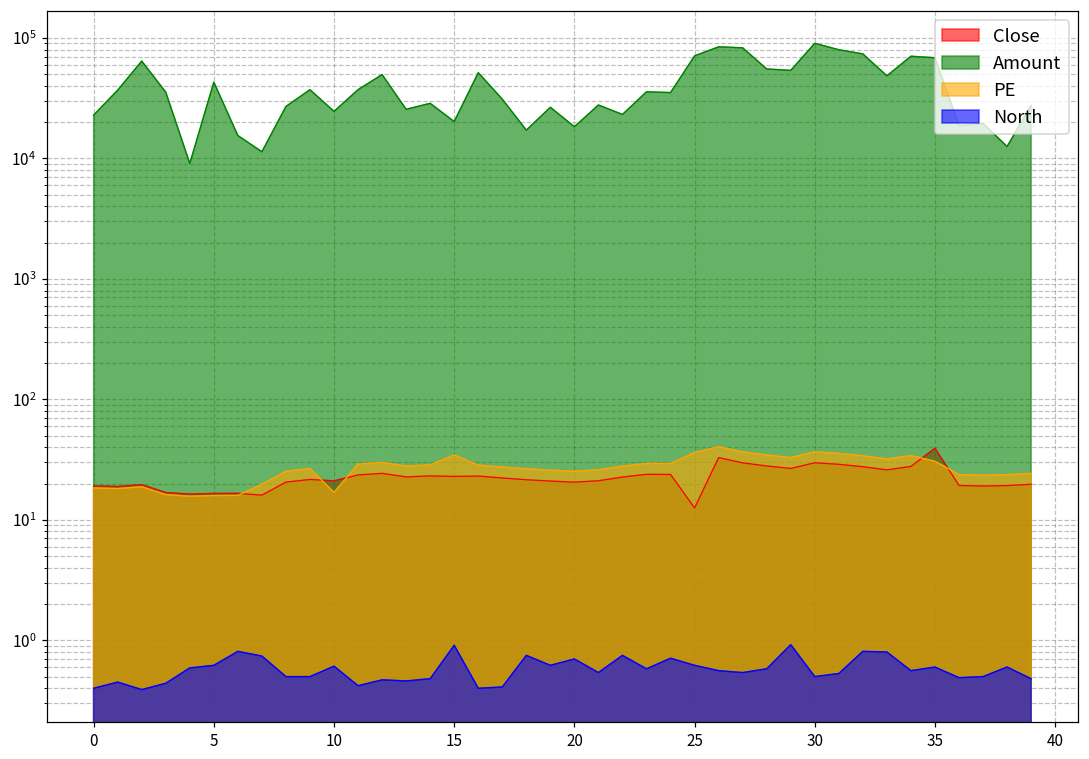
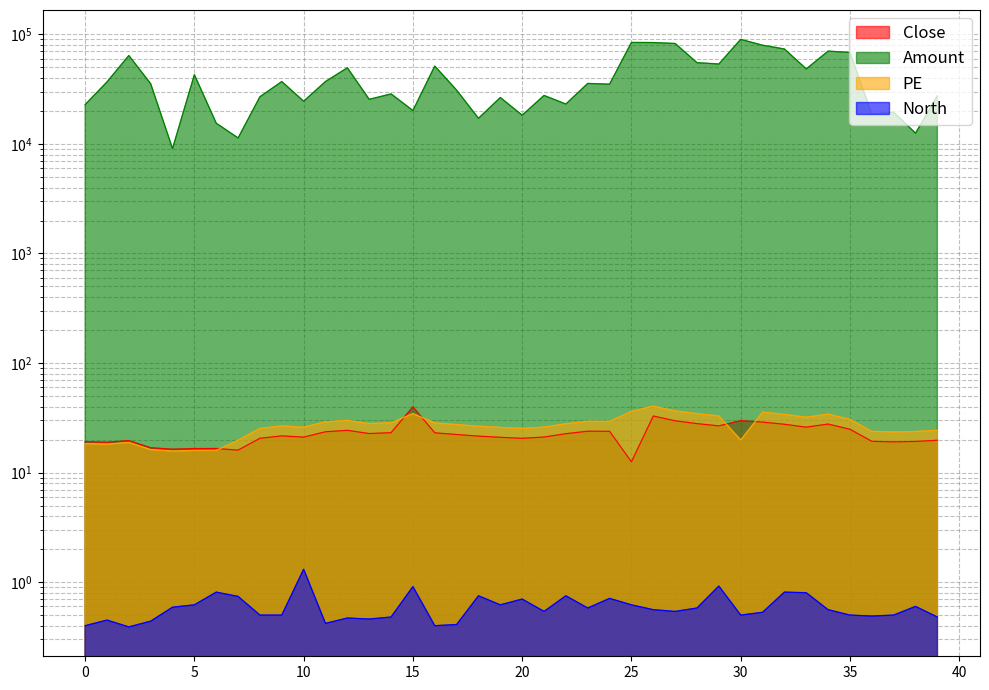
  {
    "Close": {
      "10": 21,
-     "15": 23,
+     "15": 40,
      "20": 21,
      "25": 13,
      "30": 30,
-     "35": 39
+     "35": 25
    },
    "Amount": {
      "0": 23000,
      "5": 43000,
      "10": 25000,
      "15": 20000,
      "20": 18000,
-     "25": 70000,
+     "25": 80000,
      "30": 90000
    },
    "PE": {
-     "10": 17,
+     "10": 26,
      "15": 35,
      "20": 25,
      "25": 36,
-     "30": 37,
+     "30": 20,
      "35": 31
    },
    "North": {
      "0": 0.4,
      "5": 0.6,
-     "10": 0.6,
+     "10": 1.3,
      "15": 0.9,
      "20": 0.7,
      "25": 0.6,
      "30": 0.5,
-     "35": 0.6
+     "35": 0.5
    }
  }
